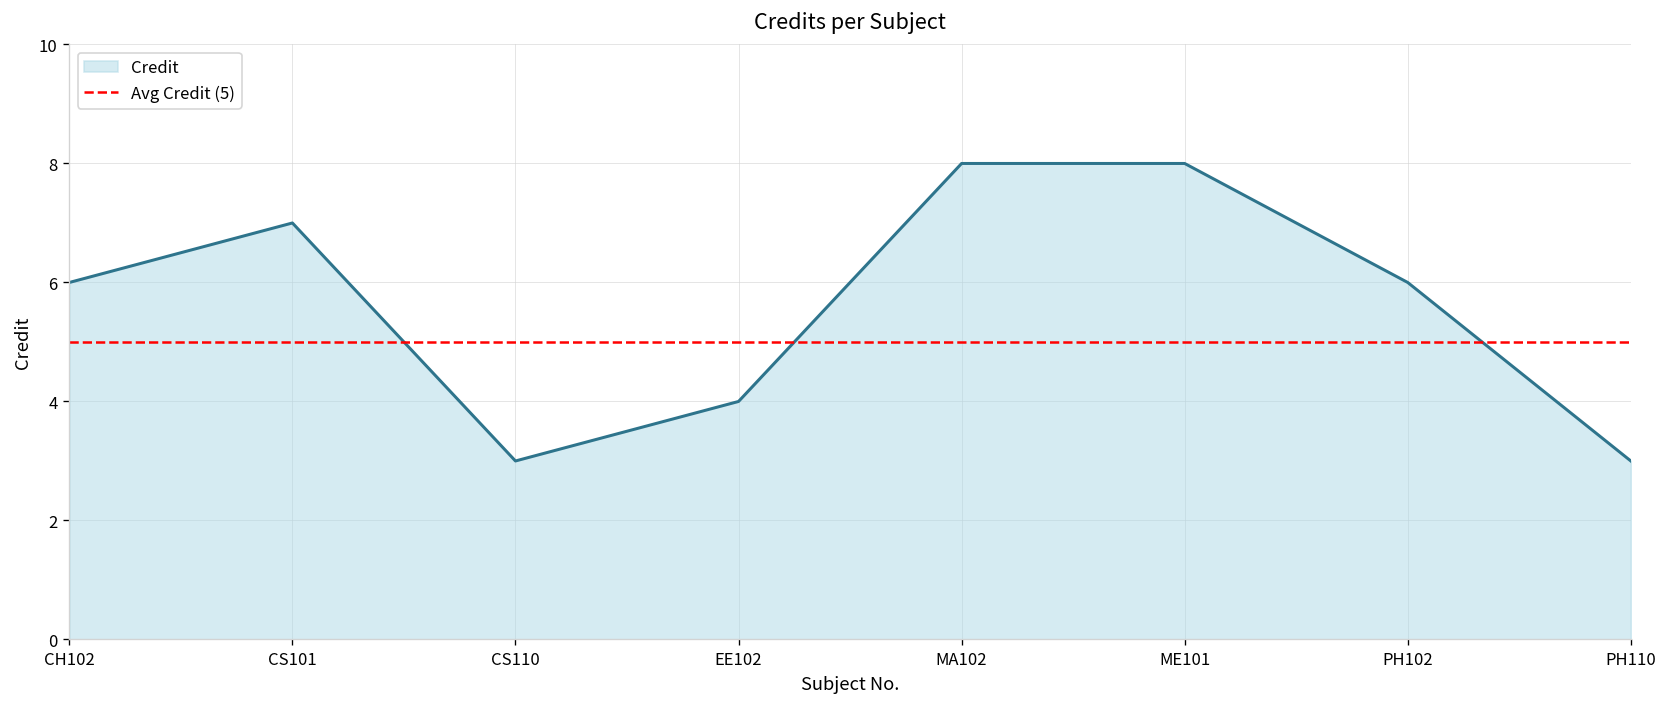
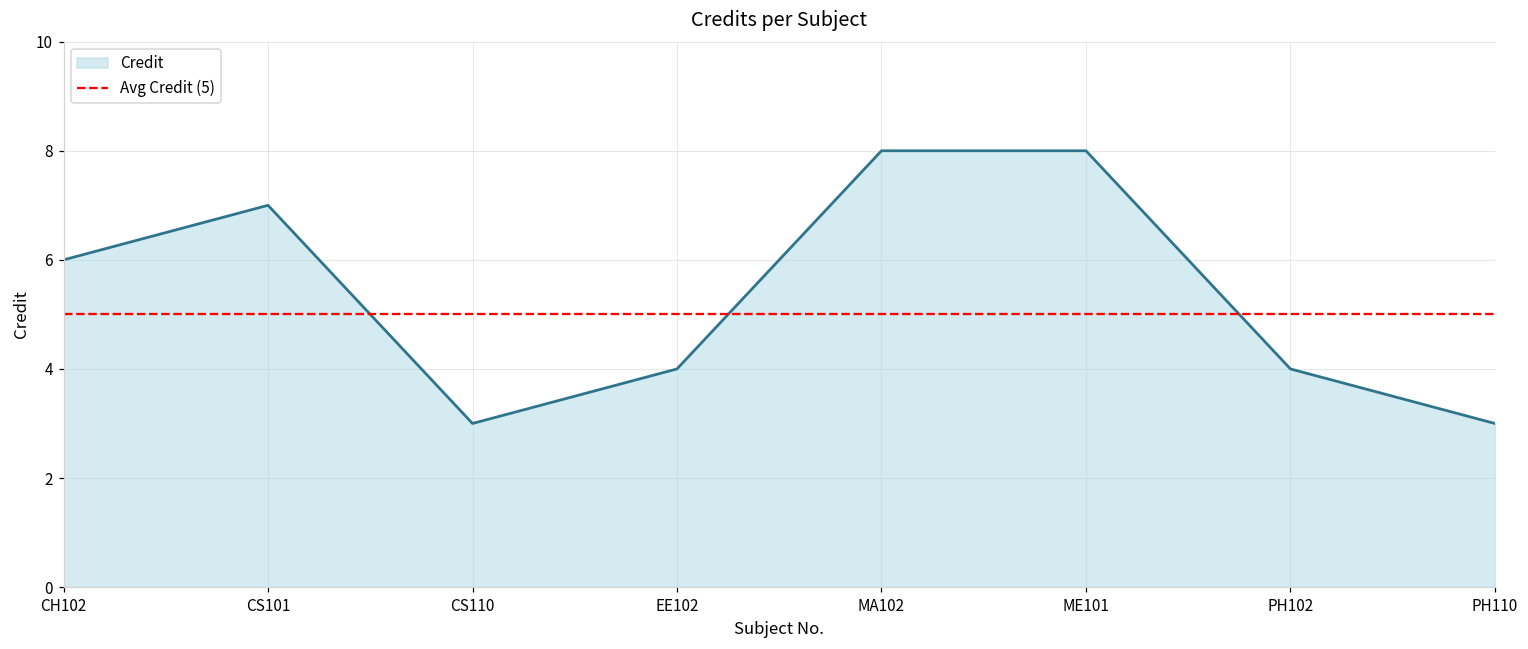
  {
    "CH102": 6,
    "CS101": 7,
    "CS110": 3,
    "EE102": 4,
    "MA102": 8,
    "ME101": 8,
-   "PH102": 6,
+   "PH102": 4,
    "PH110": 3
  }
